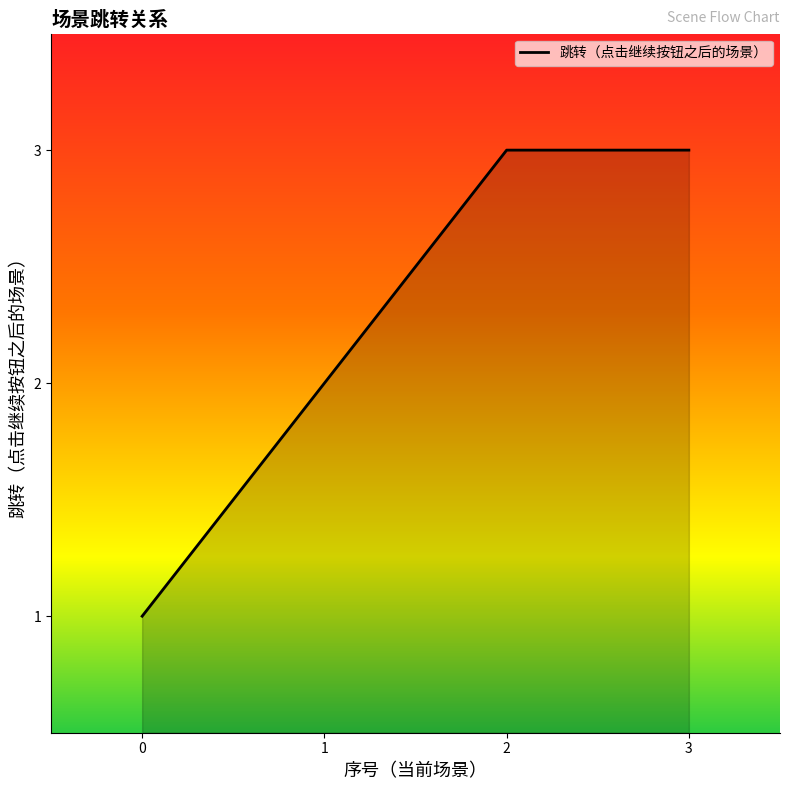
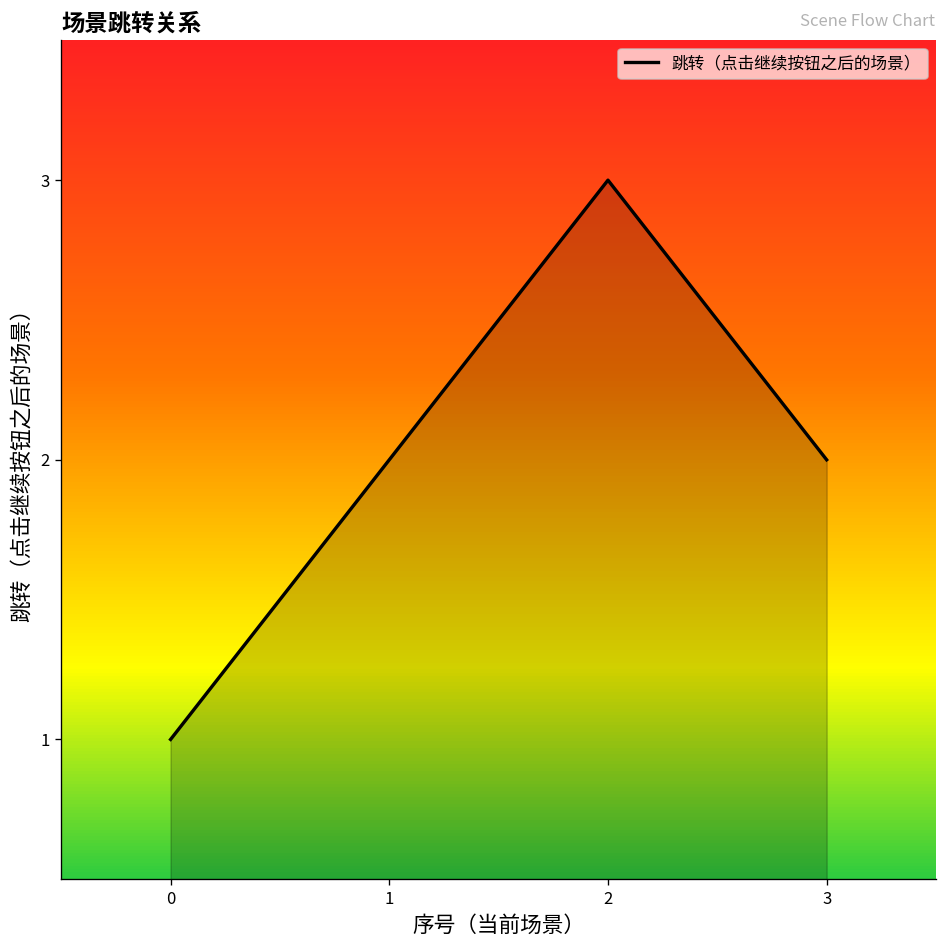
  {
    "0": 1,
    "1": 2,
    "2": 3,
-   "3": 3
+   "3": 2
  }
